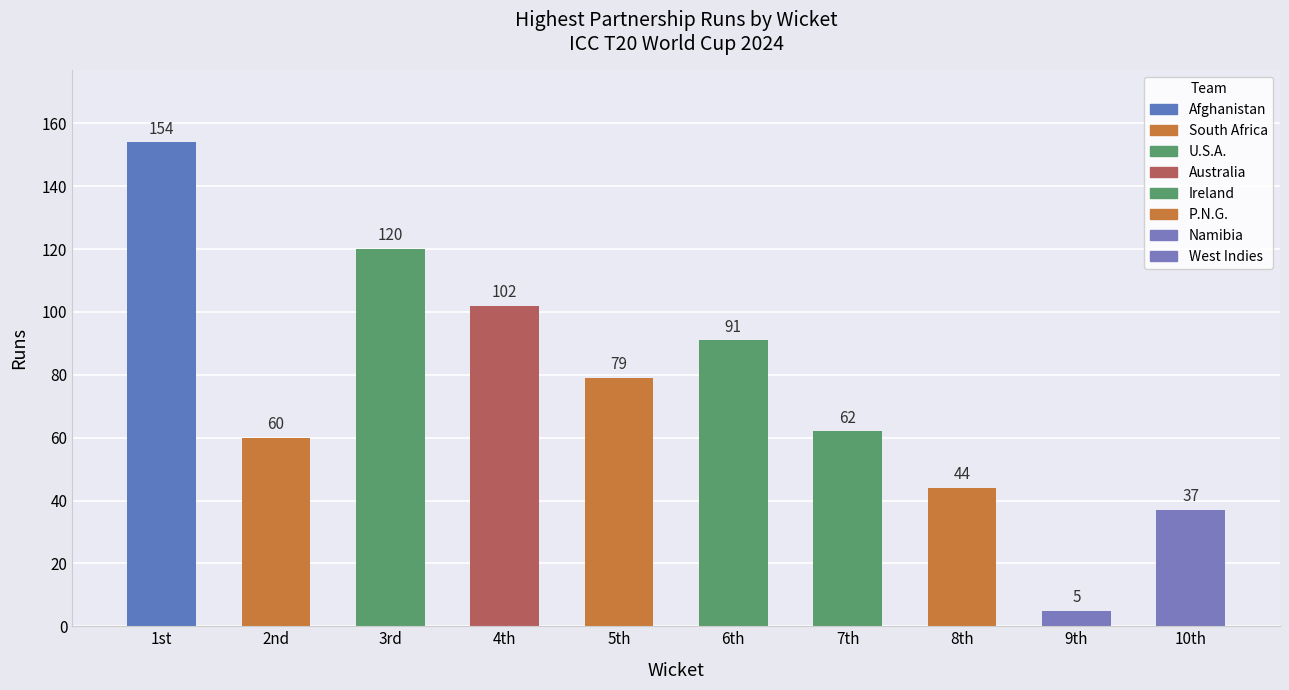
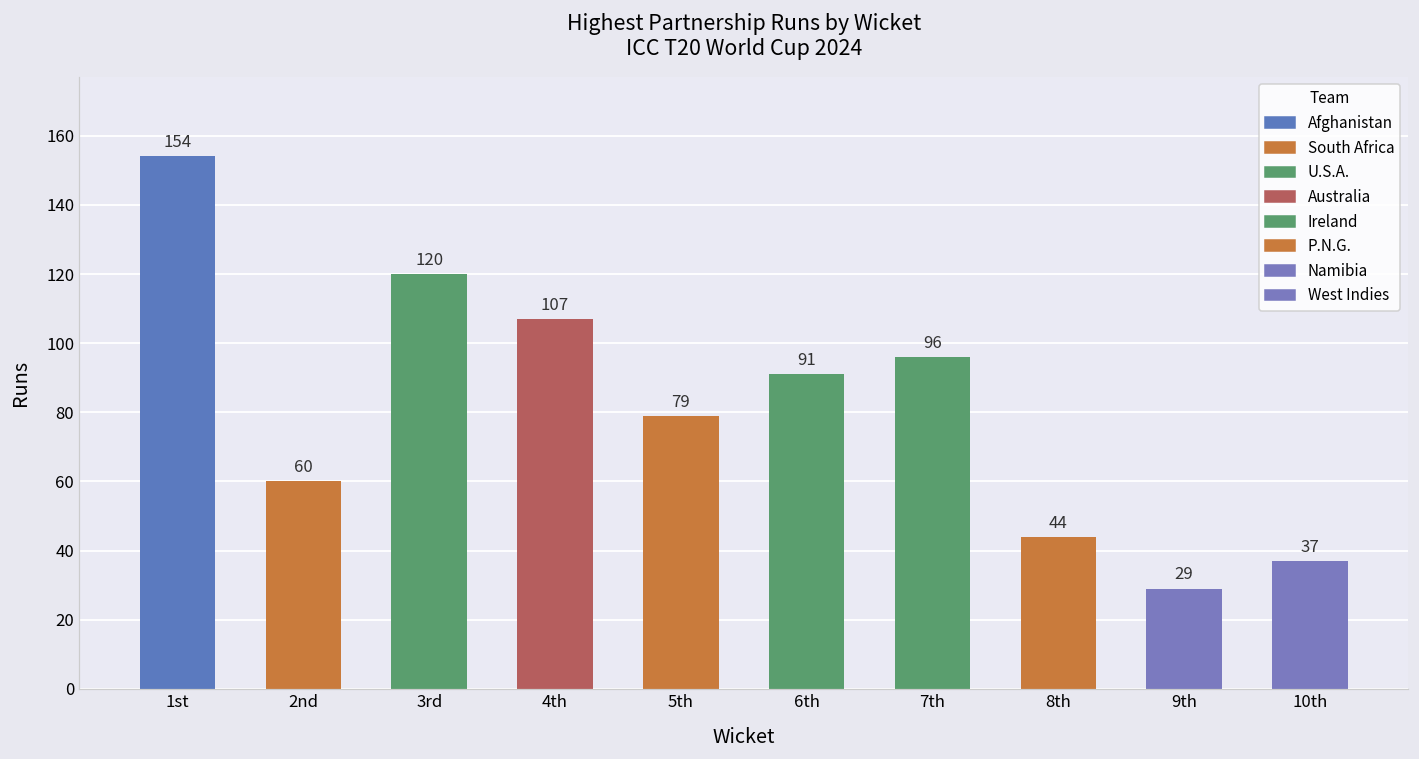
  {
    "1st": 154,
    "2nd": 60,
    "3rd": 120,
-   "4th": 102,
+   "4th": 107,
    "5th": 79,
    "6th": 91,
-   "7th": 62,
+   "7th": 96,
    "8th": 44,
-   "9th": 5,
+   "9th": 29,
    "10th": 37
  }
